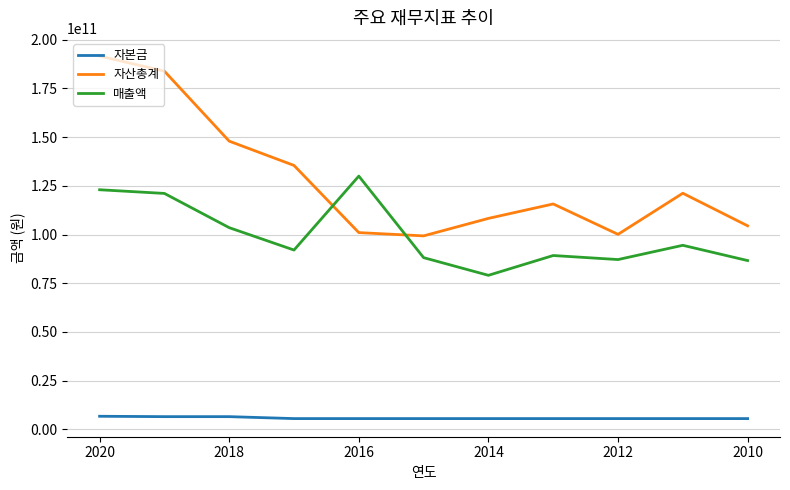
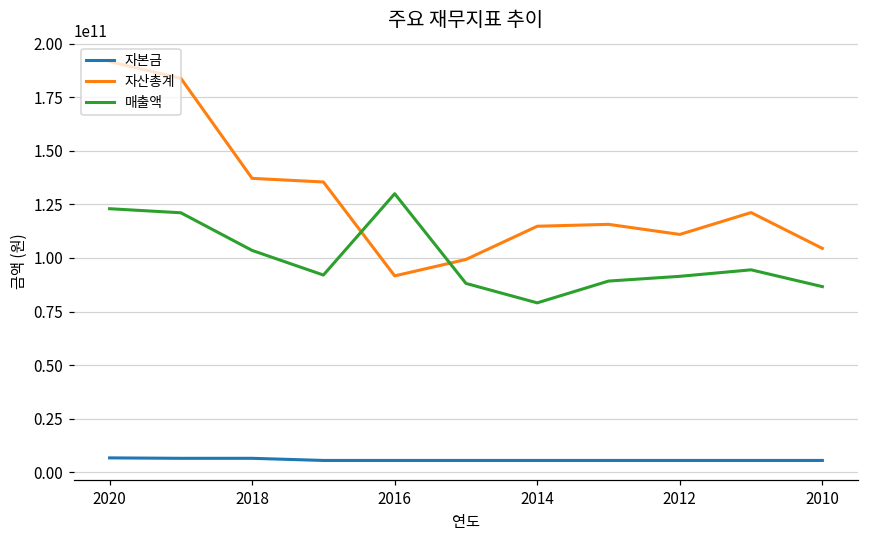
  {
    "자본금": {
      "2020": 7000000000,
      "2018": 7000000000,
      "2016": 6000000000,
      "2014": 6000000000,
      "2012": 6000000000,
      "2010": 6000000000
    },
    "자산총계": {
-     "2018": 148000000000,
-     "2016": 101000000000,
-     "2014": 108000000000,
-     "2012": 100000000000,
+     "2018": 137000000000,
+     "2016": 92000000000,
+     "2014": 115000000000,
+     "2012": 111000000000,
      "2010": 104000000000
    },
    "매출액": {
      "2020": 123000000000,
      "2018": 104000000000,
      "2016": 130000000000,
      "2014": 79000000000,
-     "2012": 87000000000,
+     "2012": 91000000000,
      "2010": 87000000000
    }
  }
